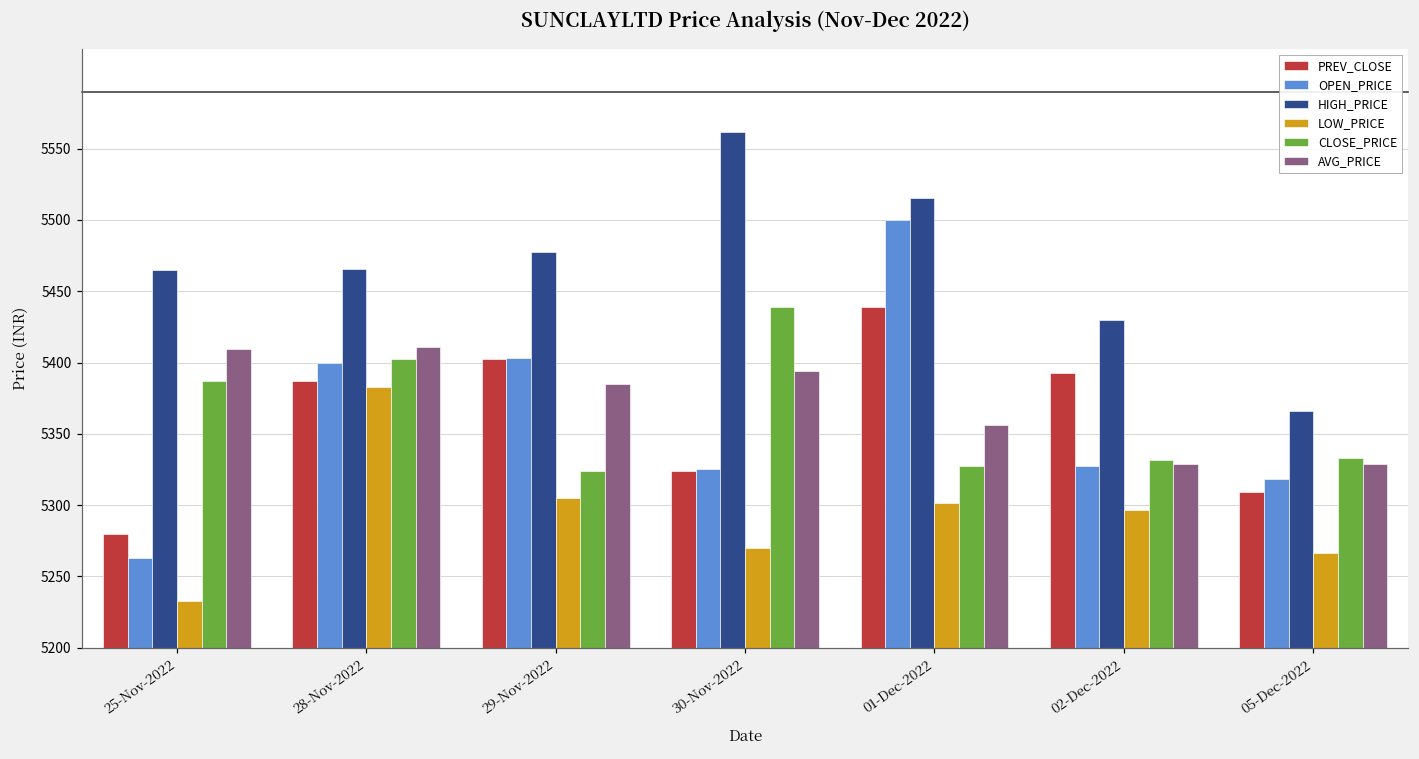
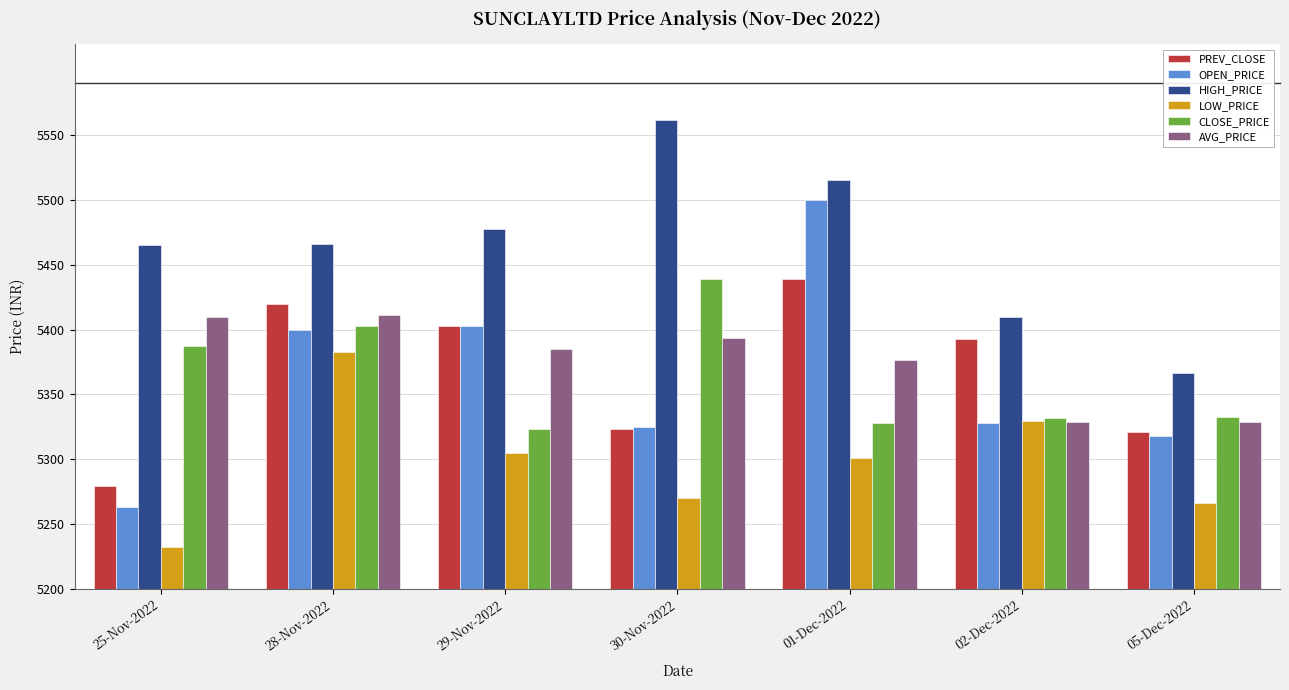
  {
    "PREV_CLOSE": {
      "25-Nov-2022": 5279,
-     "28-Nov-2022": 5387,
+     "28-Nov-2022": 5420,
      "29-Nov-2022": 5403,
      "30-Nov-2022": 5324,
      "01-Dec-2022": 5439,
      "02-Dec-2022": 5393,
-     "05-Dec-2022": 5309
+     "05-Dec-2022": 5321
    },
    "OPEN_PRICE": {
      "25-Nov-2022": 5263,
      "28-Nov-2022": 5400,
      "29-Nov-2022": 5403,
      "30-Nov-2022": 5325,
      "01-Dec-2022": 5500,
      "02-Dec-2022": 5328,
      "05-Dec-2022": 5318
    },
    "HIGH_PRICE": {
      "25-Nov-2022": 5465,
      "28-Nov-2022": 5466,
      "29-Nov-2022": 5478,
      "30-Nov-2022": 5561,
      "01-Dec-2022": 5515,
-     "02-Dec-2022": 5430,
+     "02-Dec-2022": 5410,
      "05-Dec-2022": 5366
    },
    "LOW_PRICE": {
      "25-Nov-2022": 5232,
      "28-Nov-2022": 5383,
      "29-Nov-2022": 5305,
      "30-Nov-2022": 5270,
      "01-Dec-2022": 5301,
-     "02-Dec-2022": 5297,
+     "02-Dec-2022": 5330,
      "05-Dec-2022": 5266
    },
    "CLOSE_PRICE": {
      "25-Nov-2022": 5387,
      "28-Nov-2022": 5403,
      "29-Nov-2022": 5324,
      "30-Nov-2022": 5439,
      "01-Dec-2022": 5328,
      "02-Dec-2022": 5332,
      "05-Dec-2022": 5333
    },
    "AVG_PRICE": {
      "25-Nov-2022": 5409,
      "28-Nov-2022": 5411,
      "29-Nov-2022": 5385,
      "30-Nov-2022": 5394,
-     "01-Dec-2022": 5356,
+     "01-Dec-2022": 5377,
      "02-Dec-2022": 5329,
      "05-Dec-2022": 5329
    }
  }
